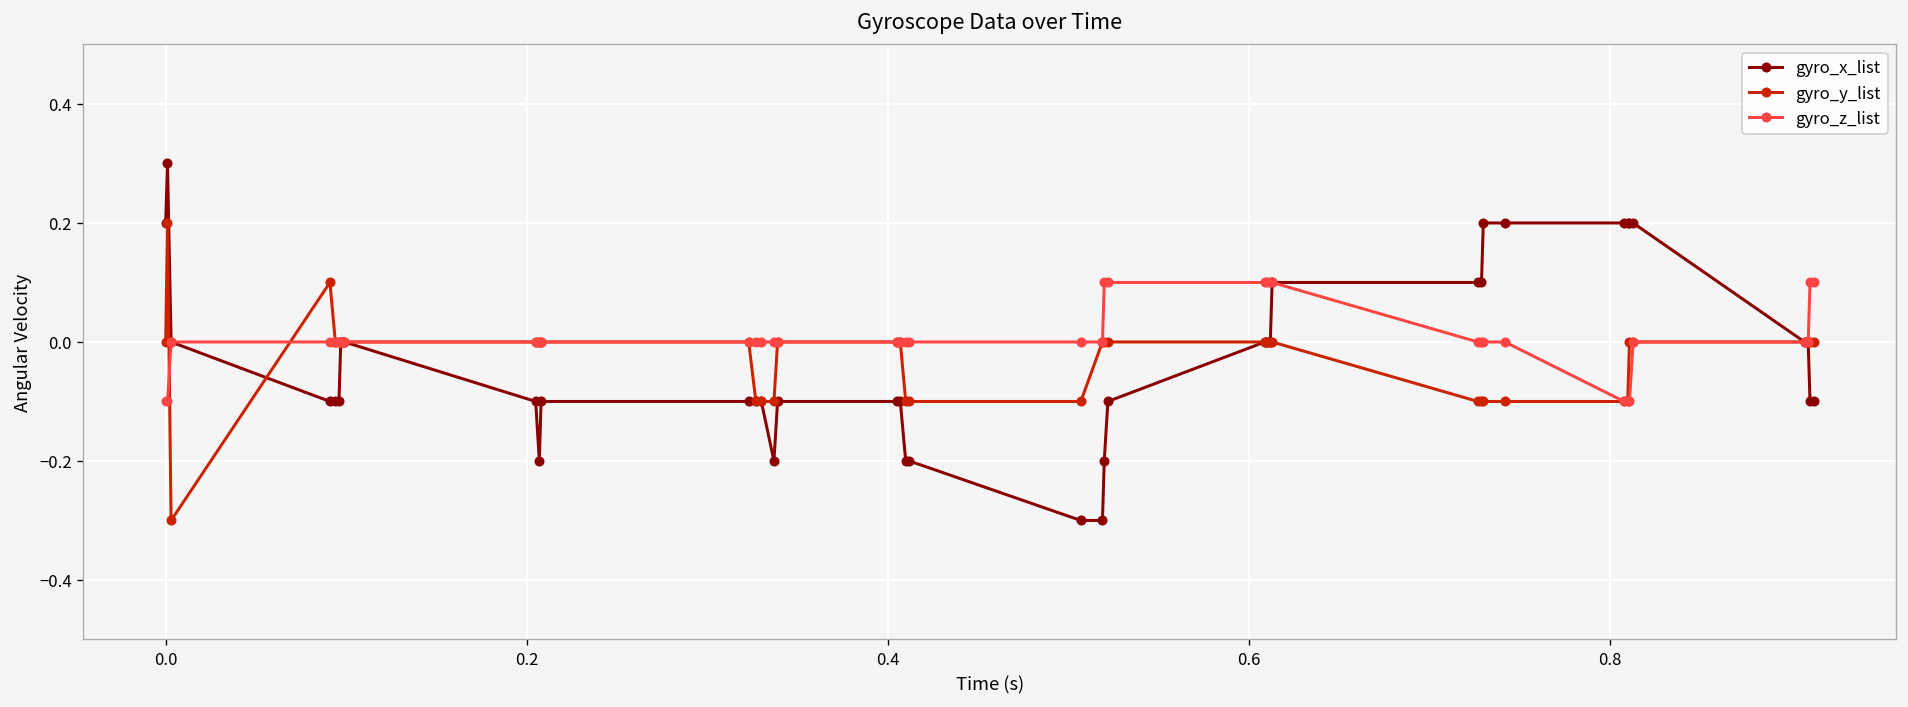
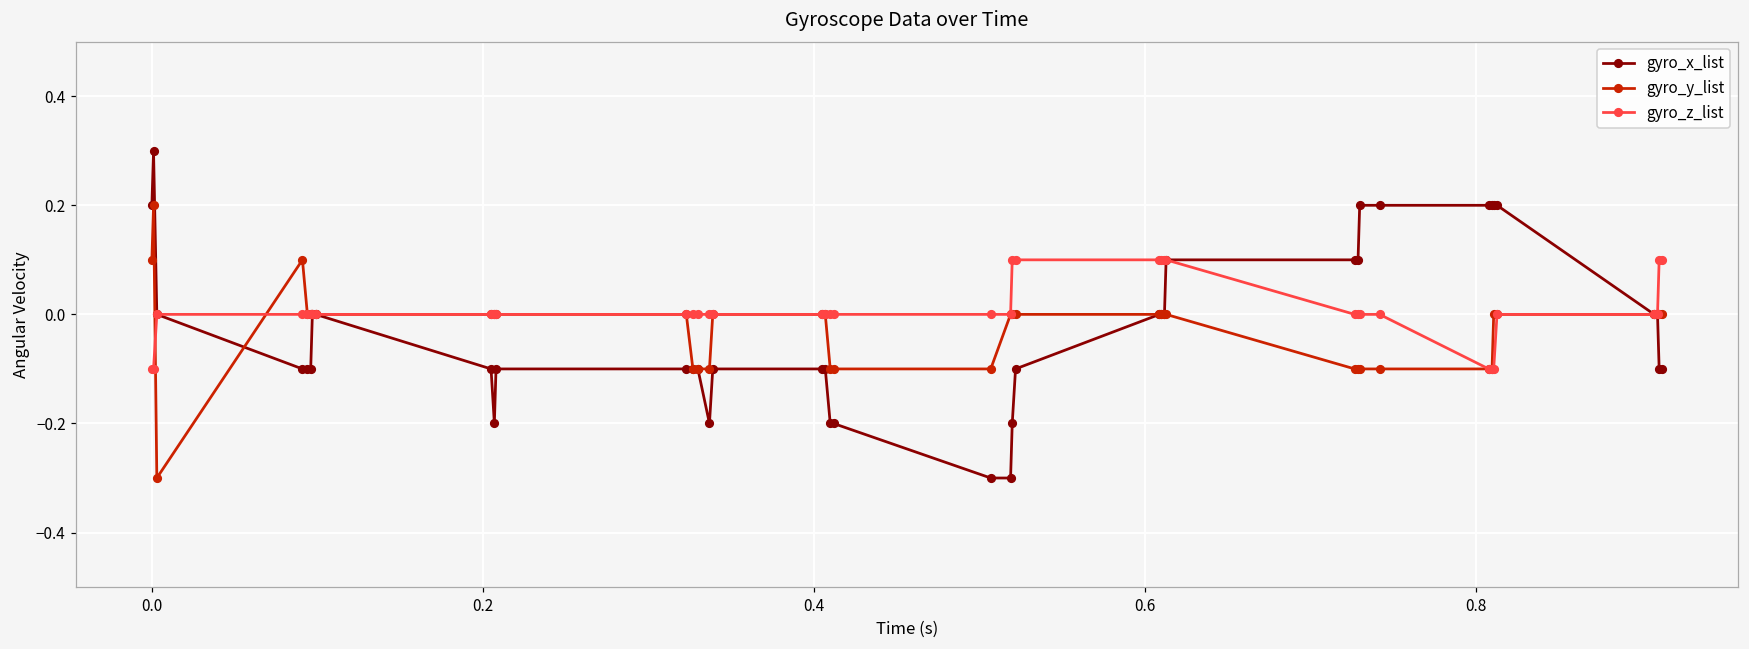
  {
    "gyro_y_list": {
-     "0.0": 0.0
+     "0.0": 0.1
    },
    "gyro_z_list": {
      "0.0": -0.1
    }
  }
